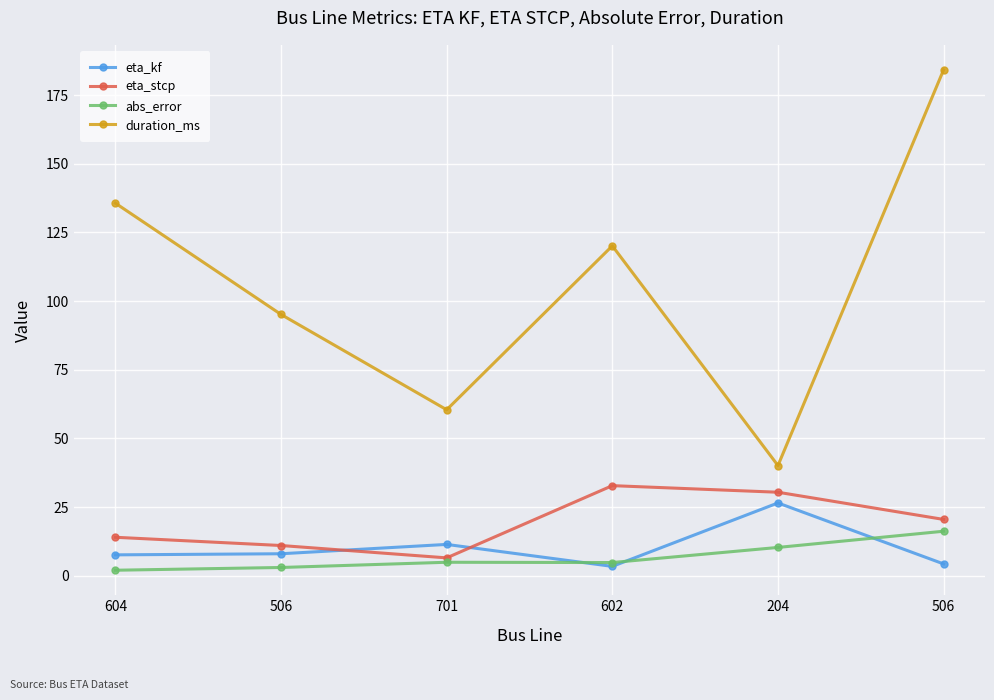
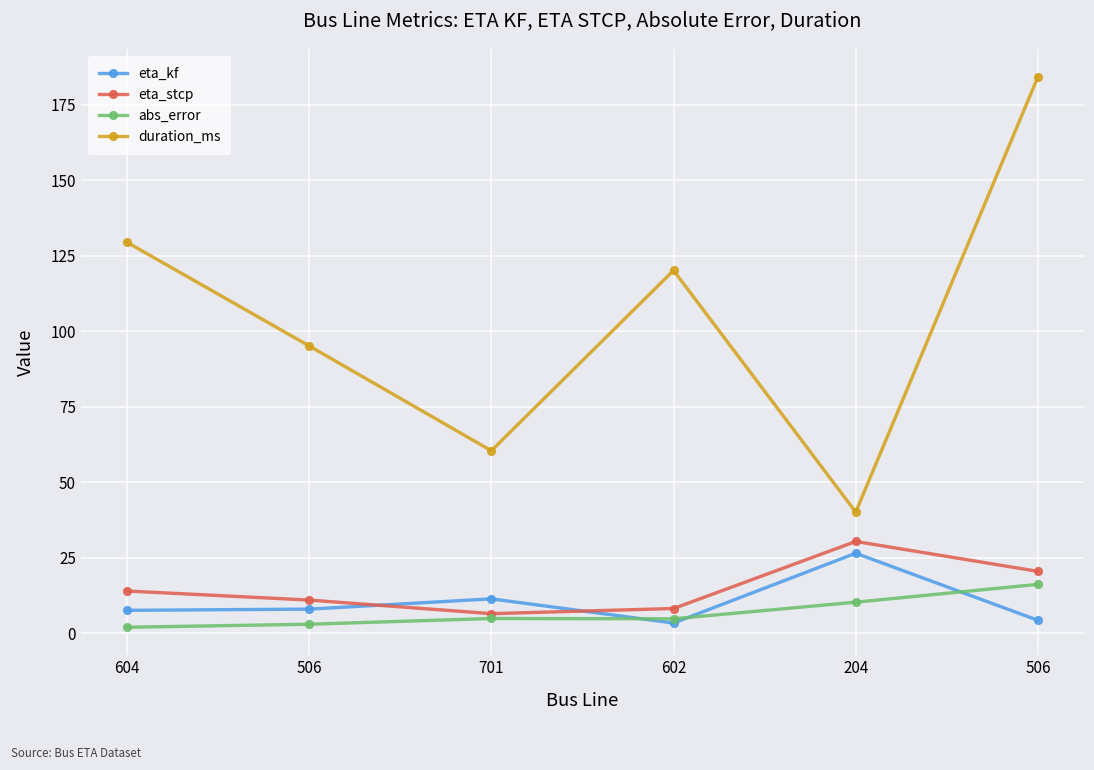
  {
    "eta_kf": {
      "604": 8,
      "701": 11,
      "602": 3,
      "204": 27
    },
    "eta_stcp": {
      "604": 14,
      "701": 7,
-     "602": 33,
+     "602": 8,
      "204": 30
    },
    "abs_error": {
      "604": 2,
      "701": 5,
      "602": 5,
      "204": 10
    },
    "duration_ms": {
-     "604": 136,
+     "604": 129,
      "701": 60,
      "602": 120,
      "204": 40
    }
  }
